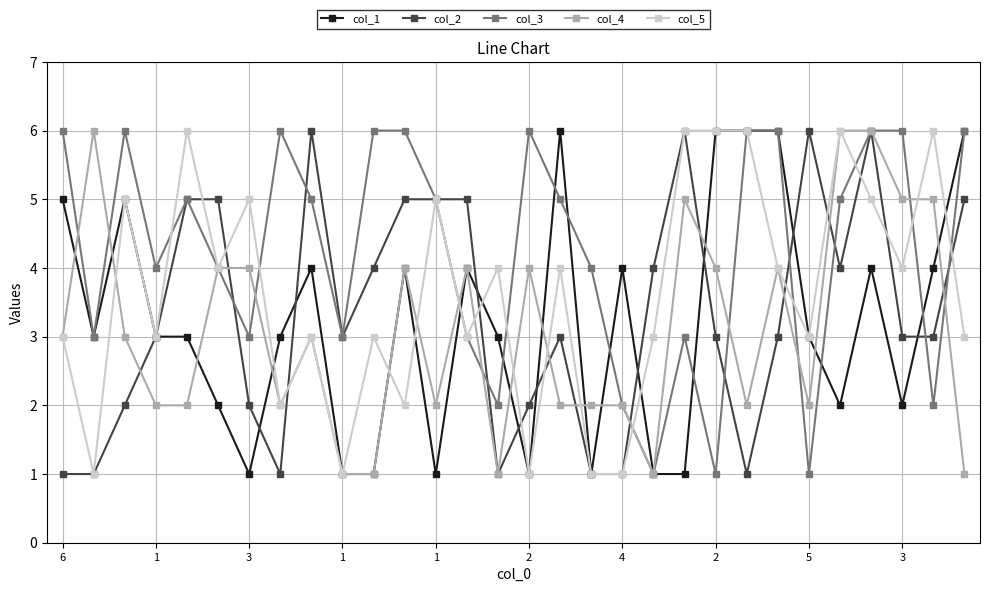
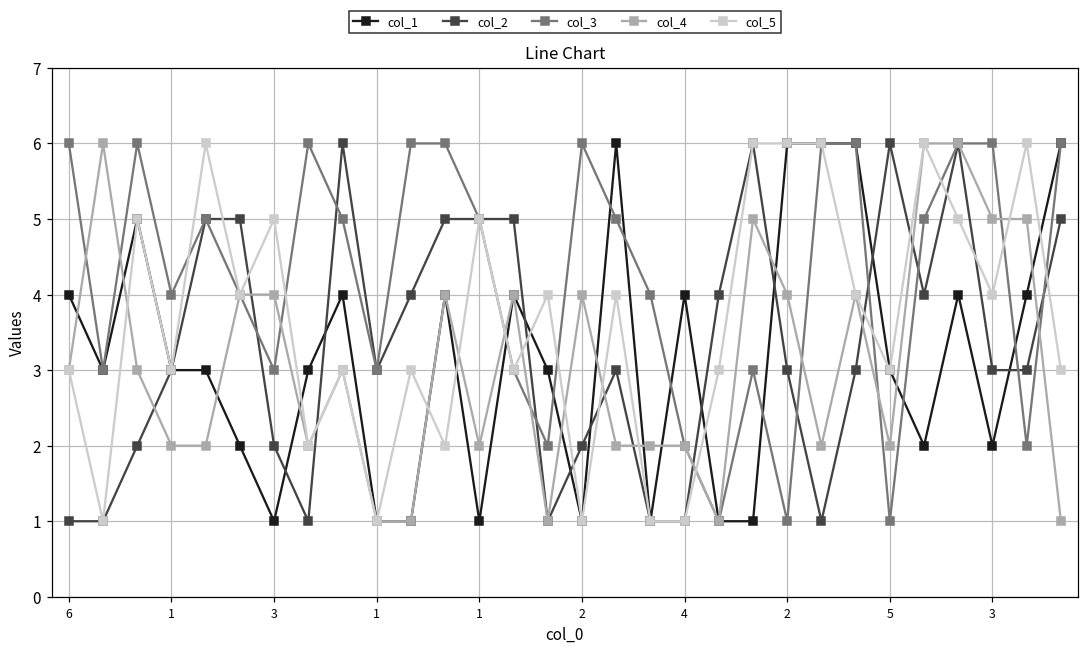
  {
    "col_1": {
-     "6": 5
+     "6": 4
    },
    "col_2": {
      "6": 1
    },
    "col_3": {
      "6": 6
    }
  }
